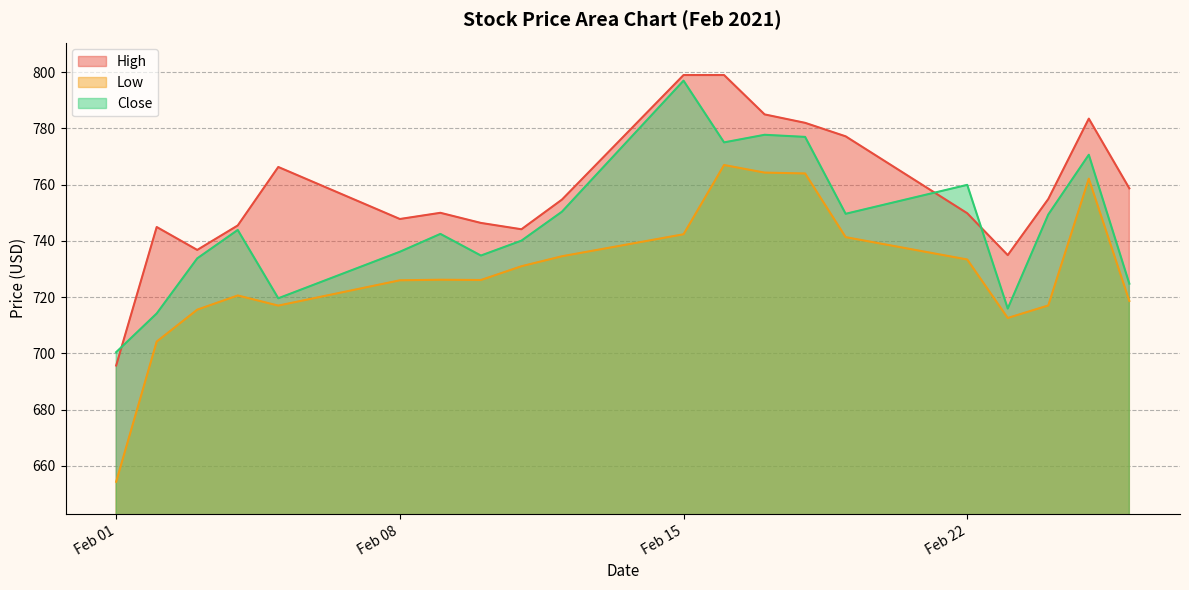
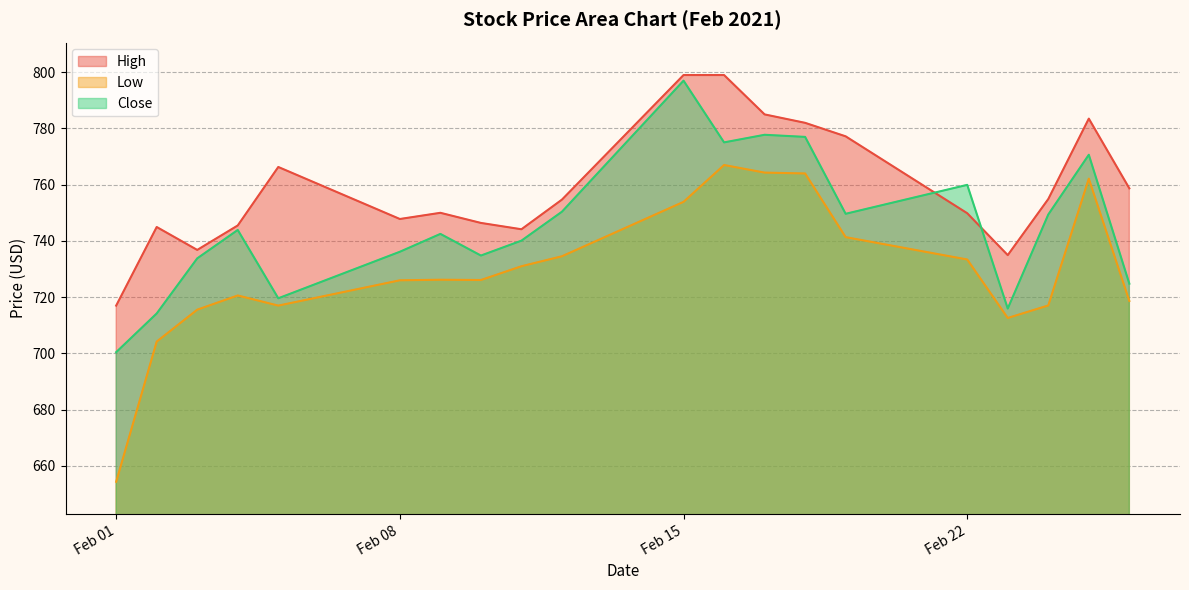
  {
    "High": {
-     "Feb 01": 696,
+     "Feb 01": 717,
      "Feb 08": 748,
      "Feb 15": 799,
      "Feb 22": 750
    },
    "Low": {
      "Feb 01": 654,
      "Feb 08": 726,
-     "Feb 15": 742,
+     "Feb 15": 754,
      "Feb 22": 733
    },
    "Close": {
      "Feb 01": 700,
      "Feb 08": 736,
      "Feb 15": 797,
      "Feb 22": 760
    }
  }
